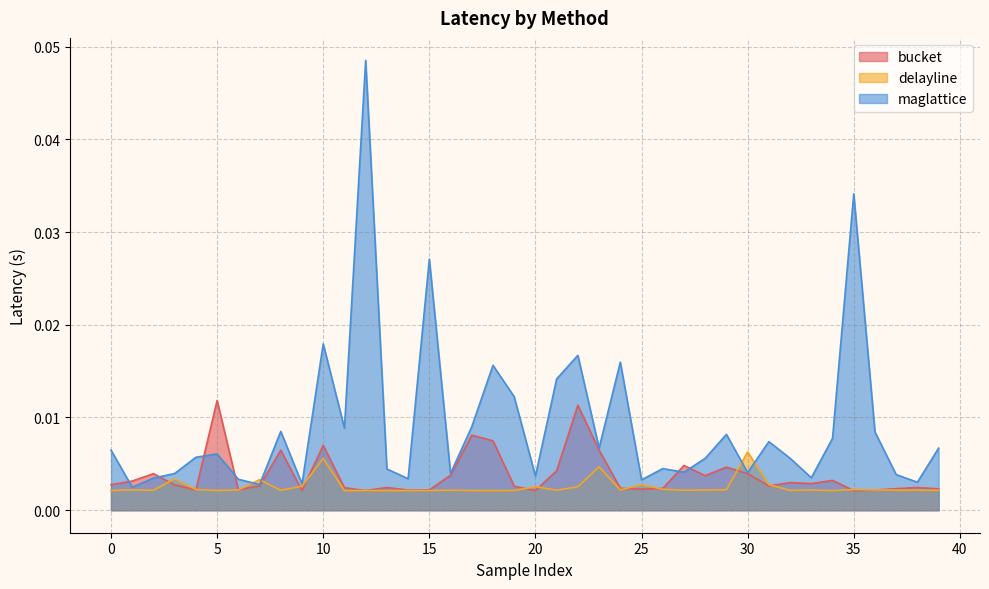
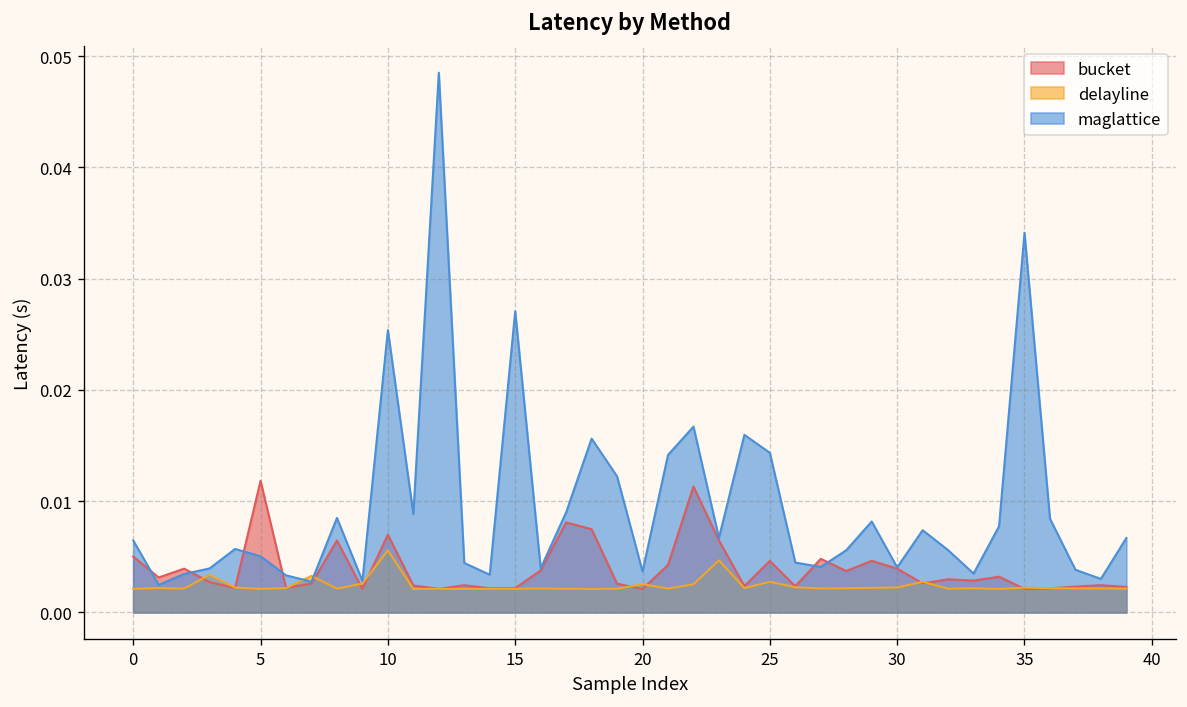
  {
    "bucket": {
-     "0": 0.003,
+     "0": 0.005,
      "5": 0.012,
      "10": 0.007,
      "20": 0.002,
-     "25": 0.002
+     "25": 0.005
    },
    "delayline": {
      "0": 0.002,
      "5": 0.002,
      "10": 0.006,
      "20": 0.003,
      "25": 0.003,
-     "30": 0.006
+     "30": 0.002
    },
    "maglattice": {
      "0": 0.006,
-     "5": 0.006,
-     "10": 0.018,
+     "5": 0.005,
+     "10": 0.025,
      "15": 0.027,
      "20": 0.004,
-     "25": 0.003,
+     "25": 0.014,
      "35": 0.034
    }
  }
